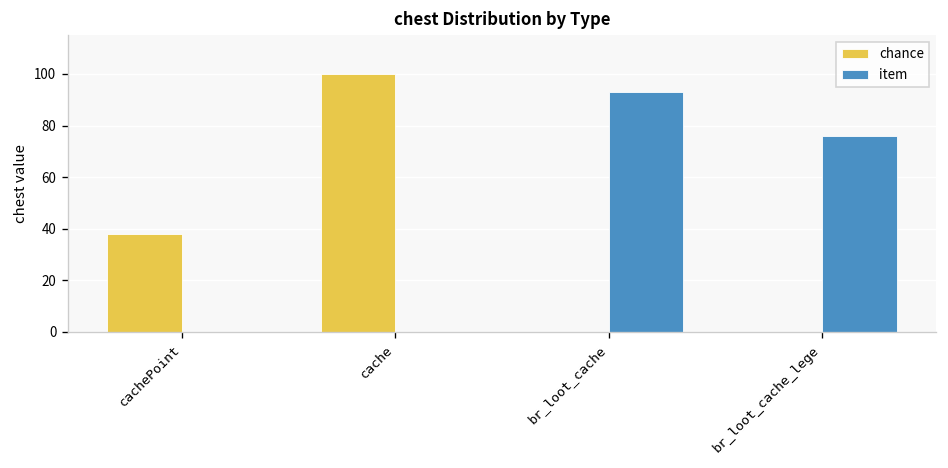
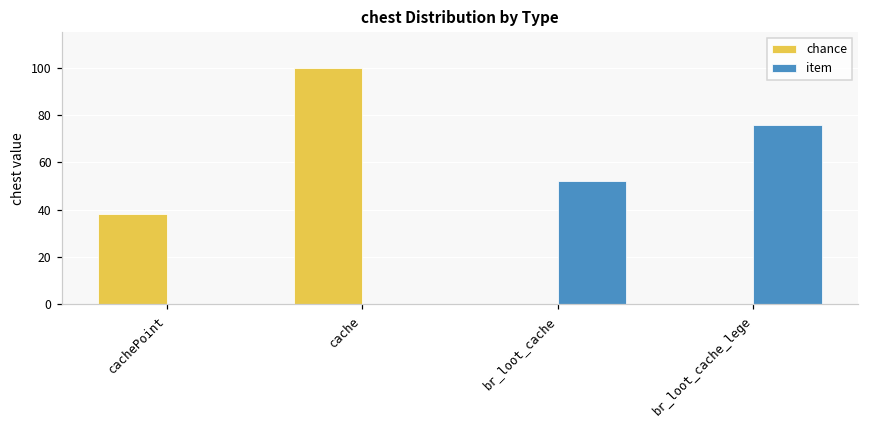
  {
    "chance": {
      "cachePoint": 38,
      "cache": 100,
      "br_loot_cache": 0,
      "br_loot_cache_lege": 0
    },
    "item": {
      "cachePoint": 0,
      "cache": 0,
-     "br_loot_cache": 93,
+     "br_loot_cache": 52,
      "br_loot_cache_lege": 76
    }
  }
